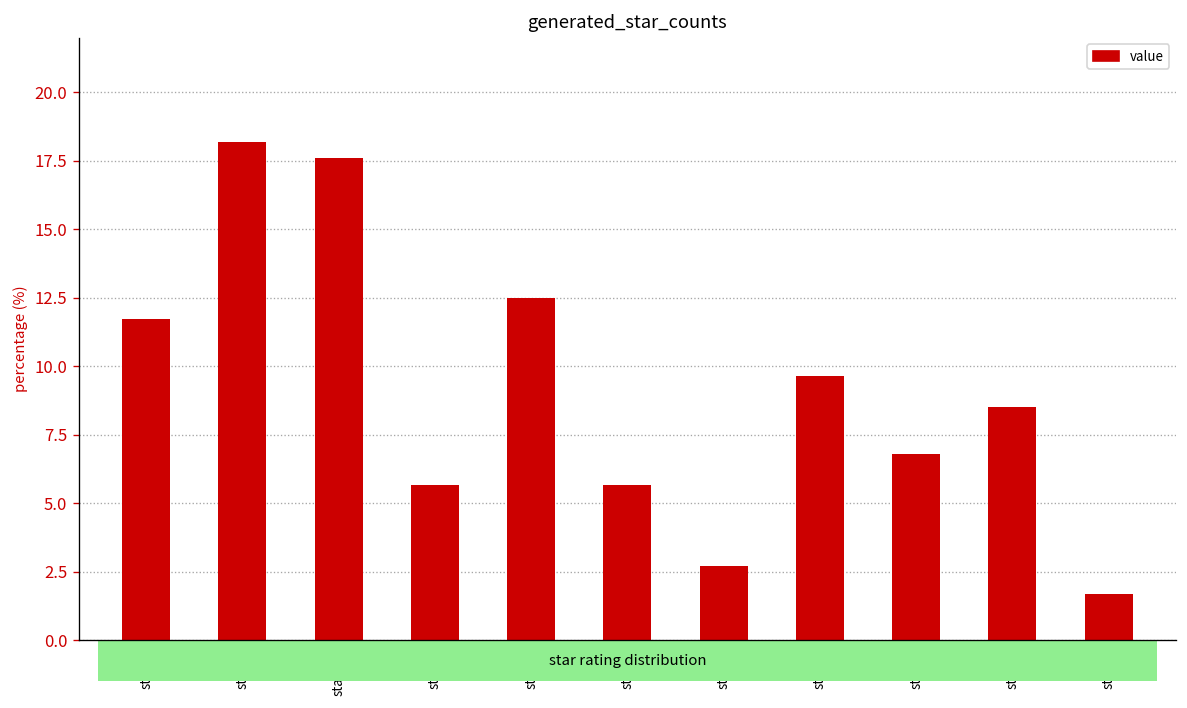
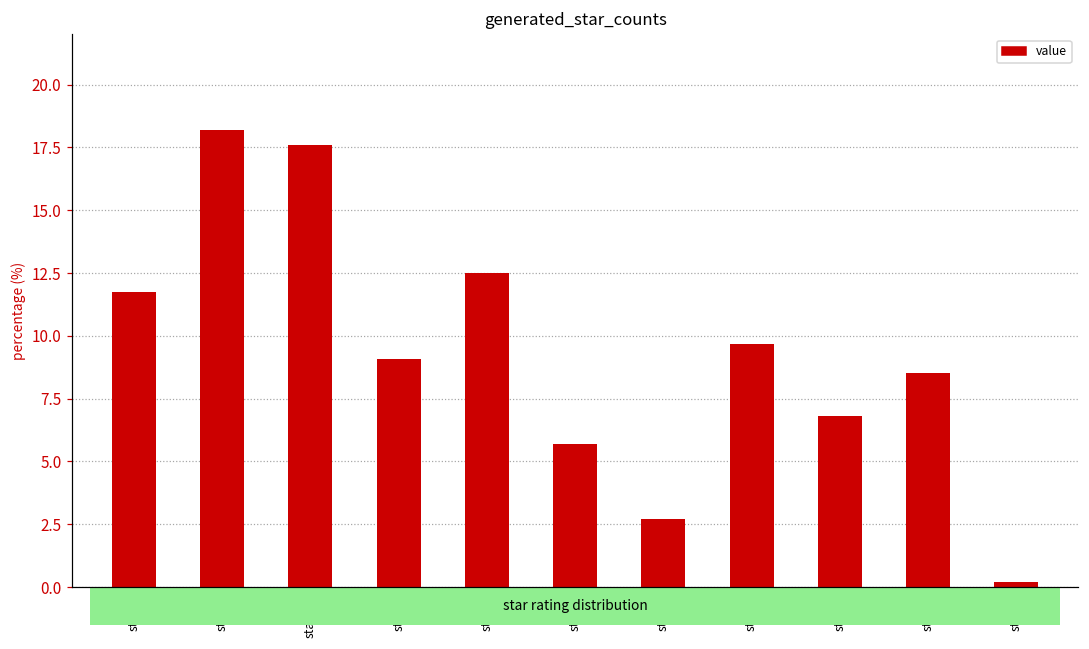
  {
    "star/6": 11.7,
    "star/0": 18.2,
    "star/10": 17.6,
-   "star/8": 5.7,
+   "star/8": 9.1,
    "star/4": 12.5,
    "star/2": 5.7,
    "star/7": 2.7,
    "star/9": 9.7,
    "star/3": 6.8,
    "star/5": 8.5,
-   "star/1": 1.7
+   "star/1": 0.2
  }
